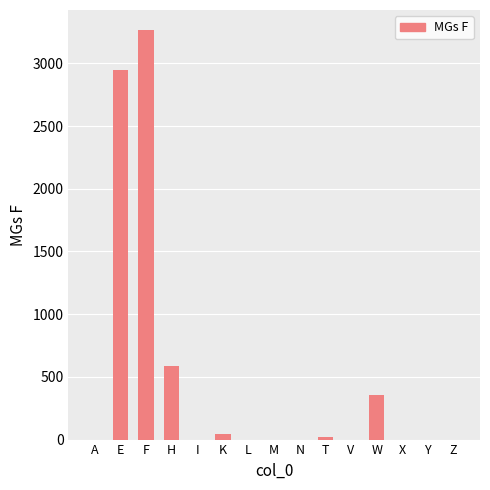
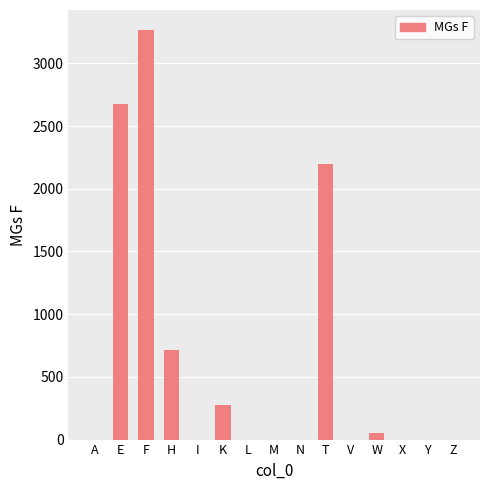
  {
    "A": 0,
-   "E": 2950,
+   "E": 2670,
    "F": 3260,
-   "H": 590,
+   "H": 710,
    "I": 0,
-   "K": 50,
+   "K": 270,
    "L": 0,
    "M": 0,
    "N": 0,
-   "T": 20,
+   "T": 2190,
    "V": 0,
-   "W": 350,
+   "W": 50,
    "X": 0,
    "Y": 0,
    "Z": 0
  }
